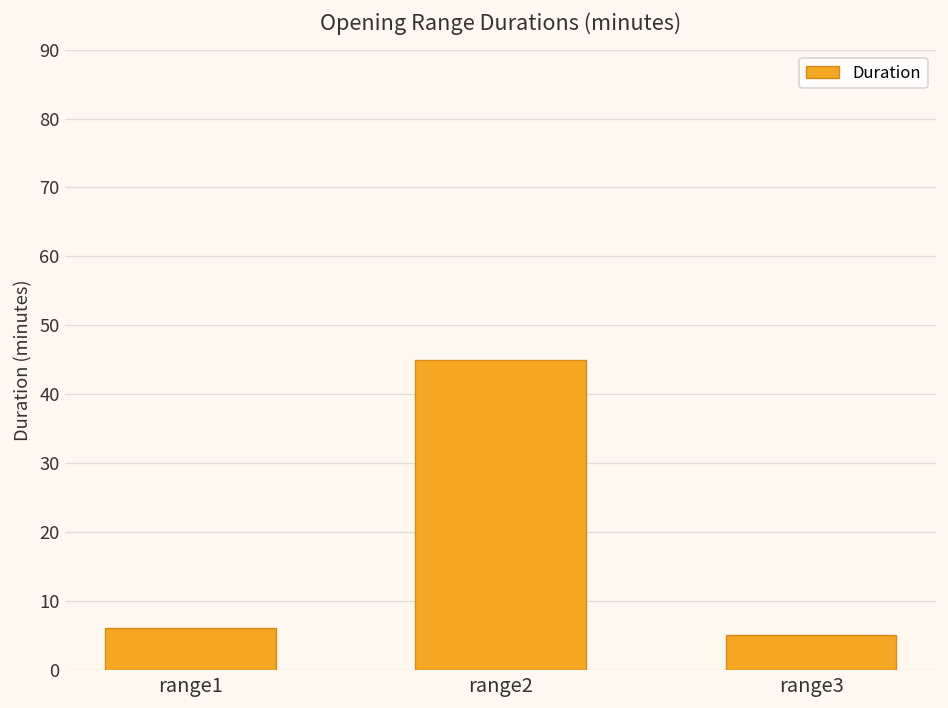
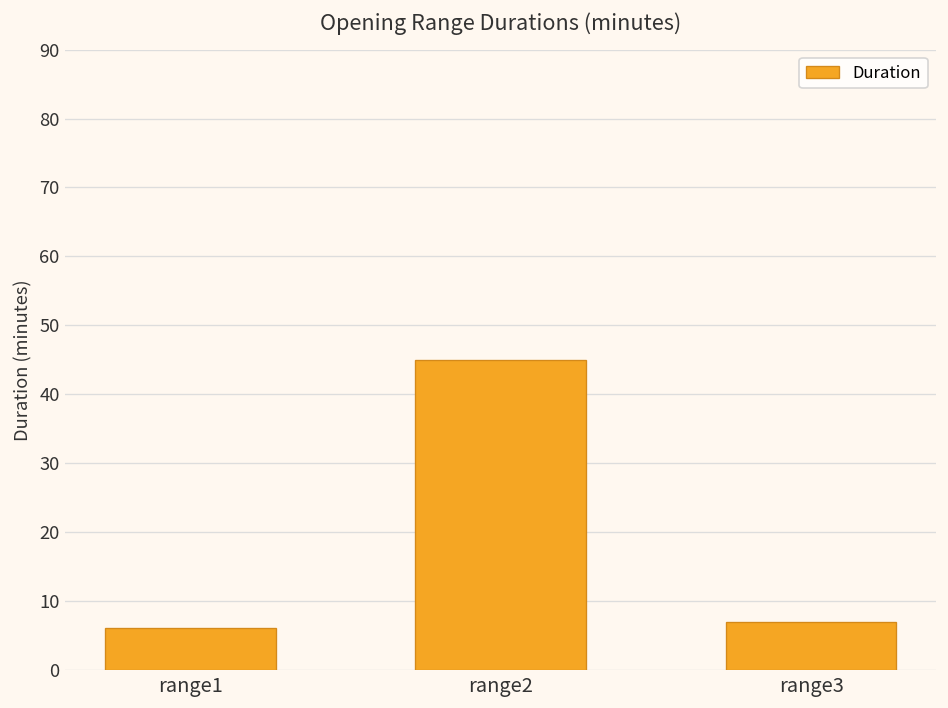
  {
    "range1": 6,
    "range2": 45,
-   "range3": 5
+   "range3": 7
  }
